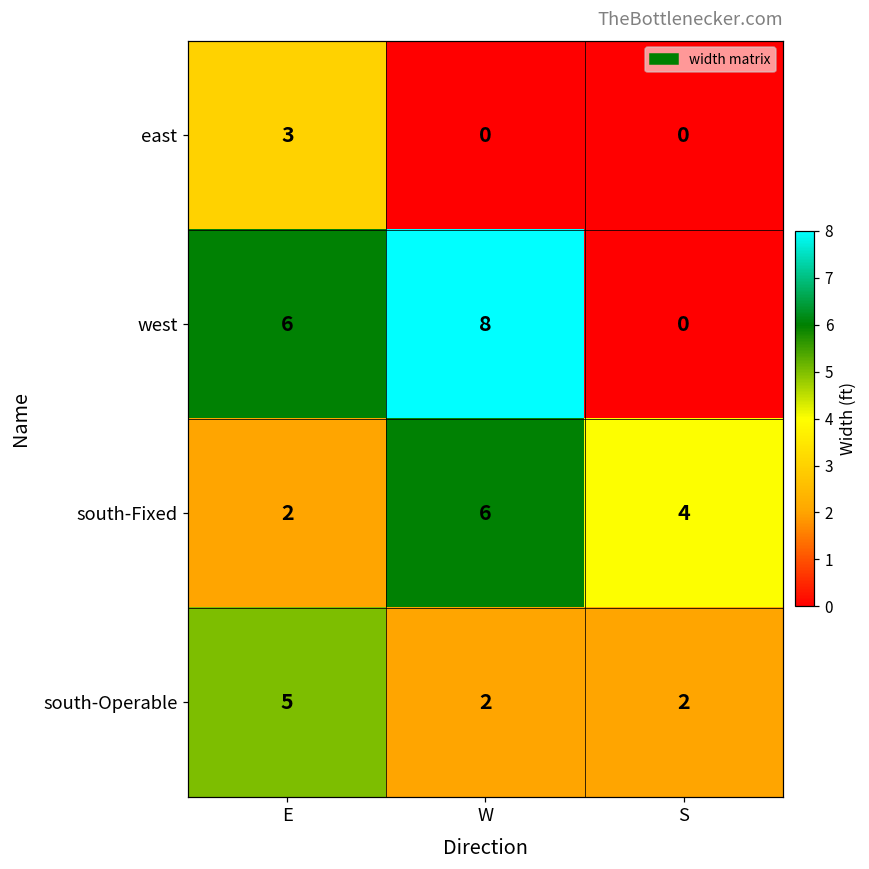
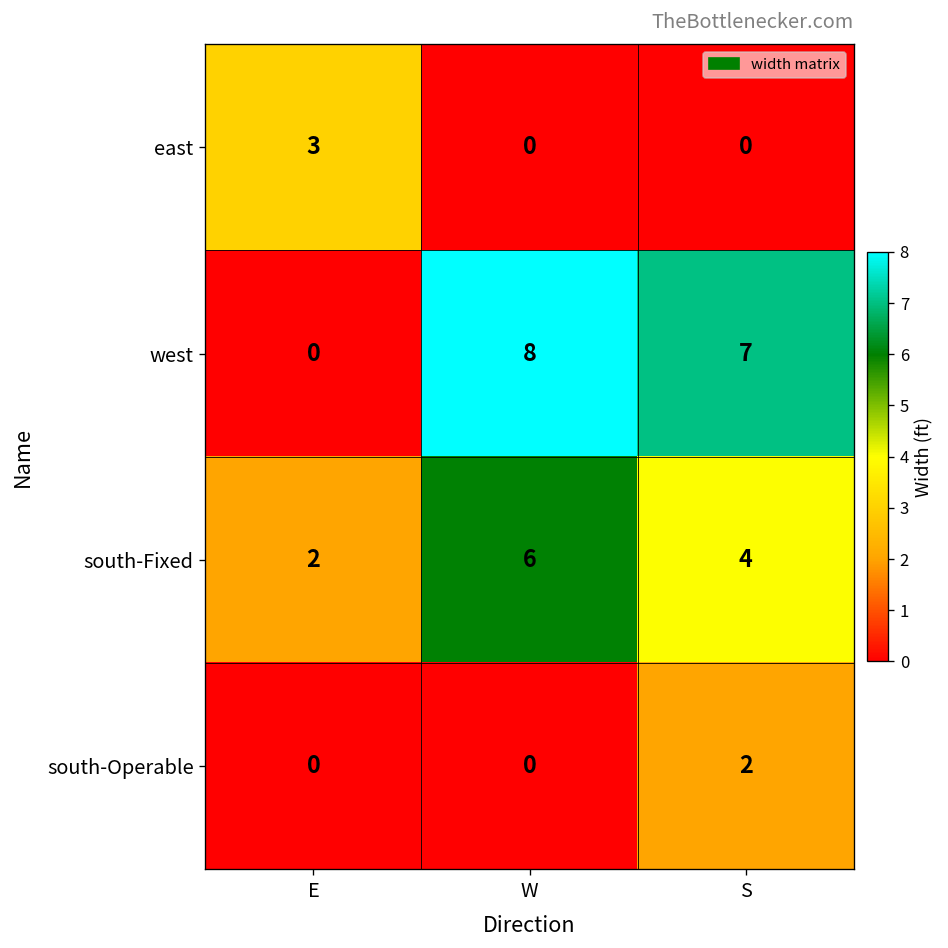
  {
    "east": {
      "E": 3,
      "W": 0,
      "S": 0
    },
    "west": {
-     "E": 6,
+     "E": 0,
      "W": 8,
-     "S": 0
+     "S": 7
    },
    "south-Fixed": {
      "E": 2,
      "W": 6,
      "S": 4
    },
    "south-Operable": {
-     "E": 5,
-     "W": 2,
+     "E": 0,
+     "W": 0,
      "S": 2
    }
  }
